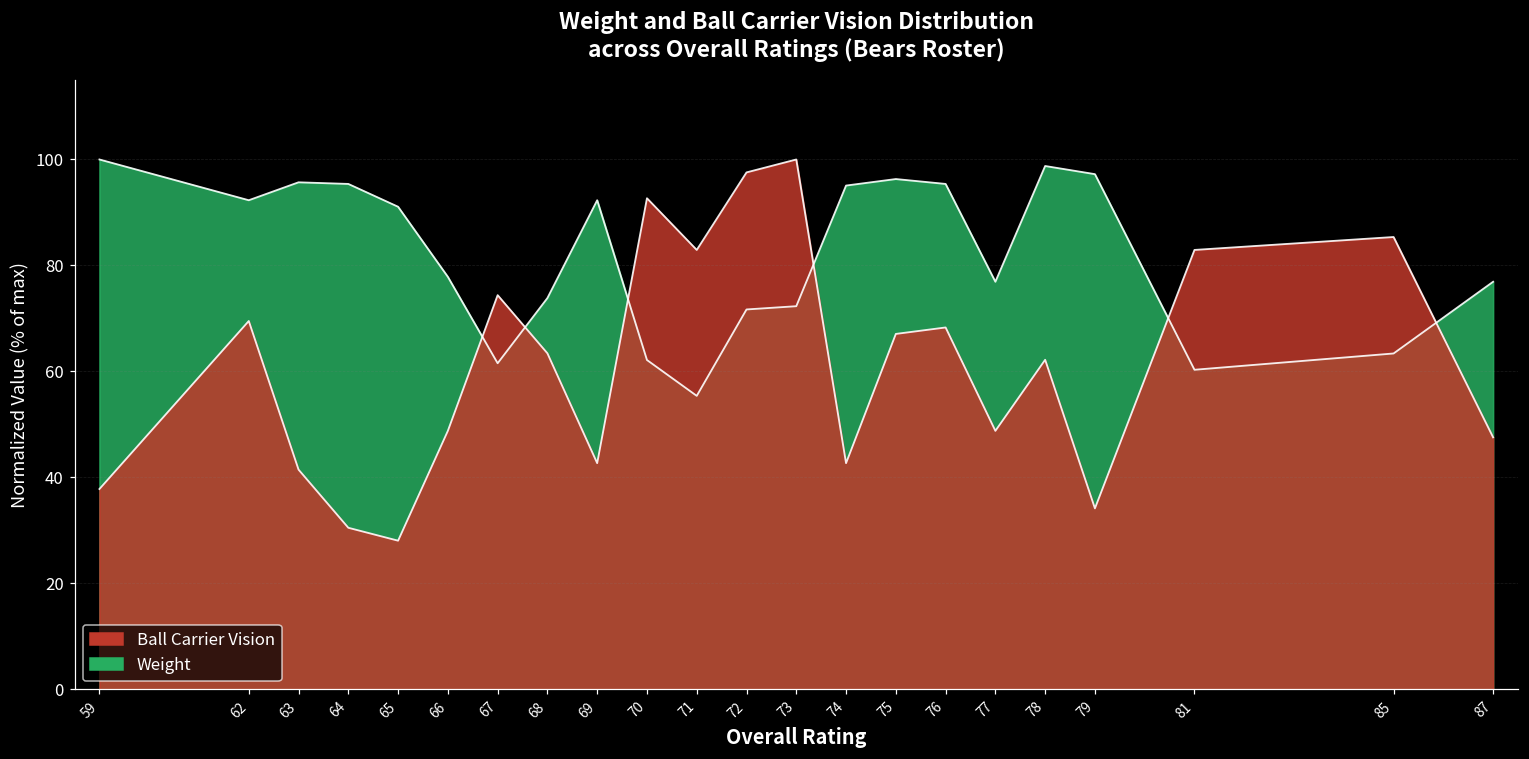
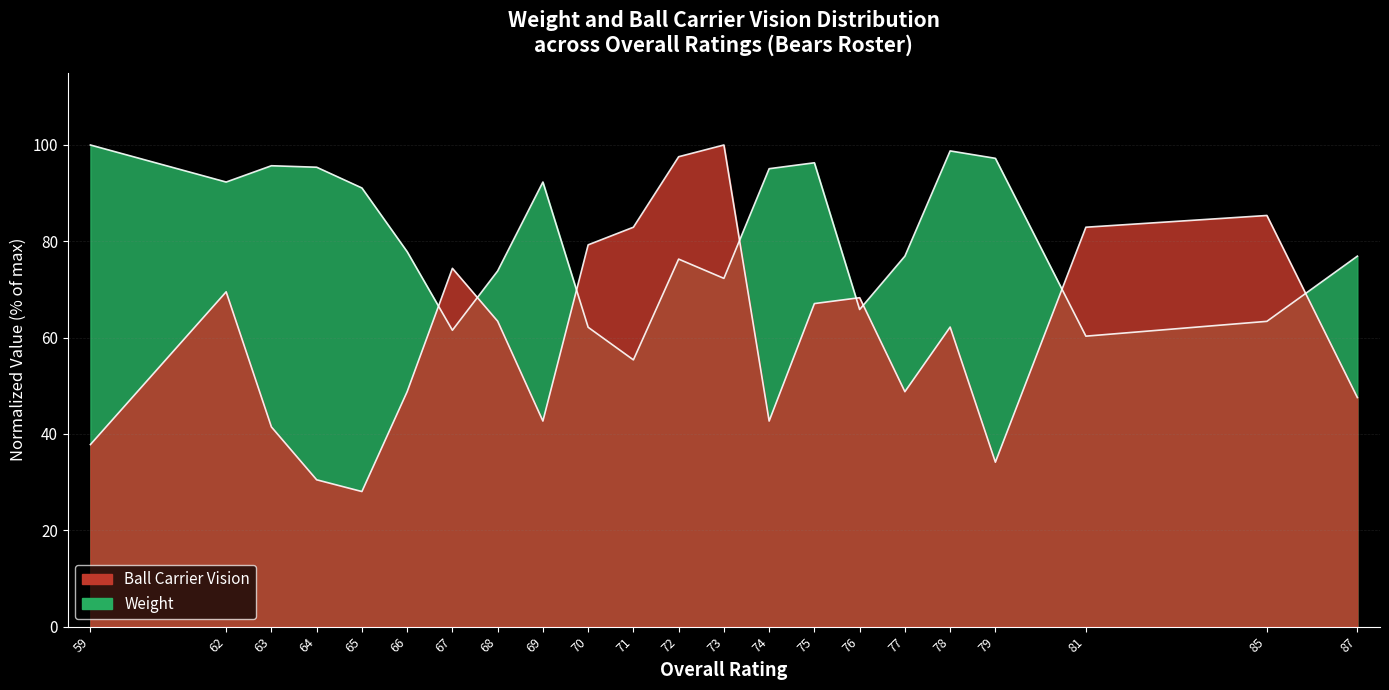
  {
    "Weight": {
      "59": 100,
      "62": 92,
      "63": 96,
      "64": 95,
      "65": 91,
      "66": 78,
      "67": 62,
      "68": 74,
      "69": 92,
      "70": 62,
      "71": 55,
-     "72": 72,
+     "72": 76,
      "73": 72,
      "74": 95,
      "75": 96,
-     "76": 95,
+     "76": 66,
      "77": 77,
      "78": 99,
      "79": 97,
      "81": 60,
      "85": 63,
      "87": 77
    },
    "Ball Carrier Vision": {
      "59": 38,
      "62": 70,
      "63": 41,
      "64": 30,
      "65": 28,
      "66": 49,
      "67": 74,
      "68": 63,
      "69": 43,
-     "70": 93,
+     "70": 79,
      "71": 83,
      "72": 98,
      "73": 100,
      "74": 43,
      "75": 67,
      "76": 68,
      "77": 49,
      "78": 62,
      "79": 34,
      "81": 83,
      "85": 85,
      "87": 48
    }
  }
